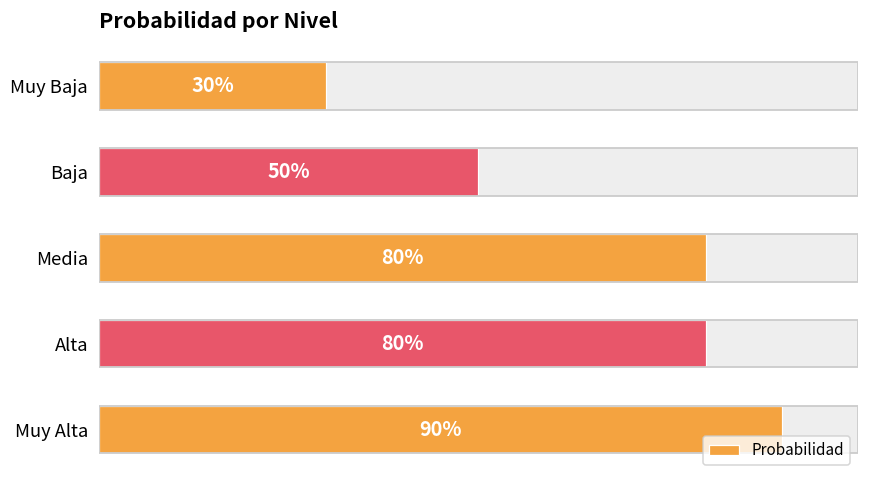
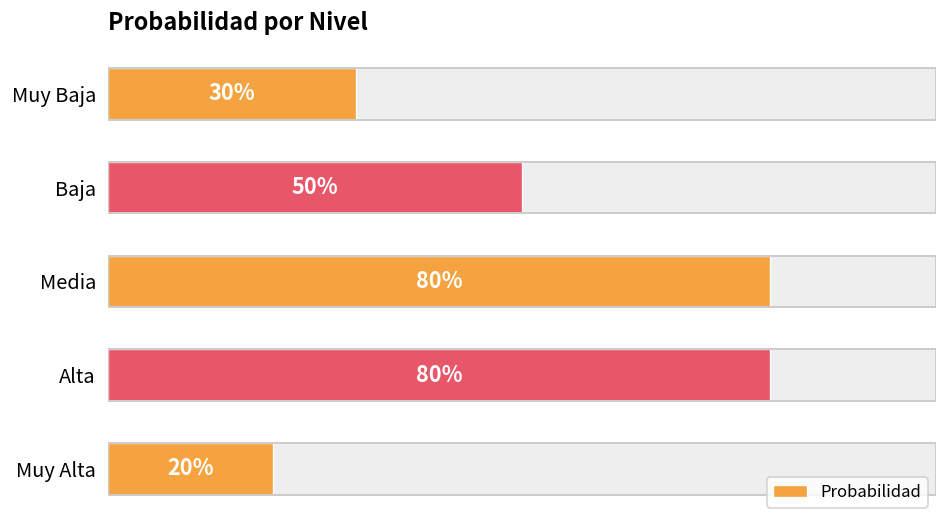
  {
    "Probabilidad": {
-     "Muy Alta": "90%"
+     "Muy Alta": "20%"
    }
  }
